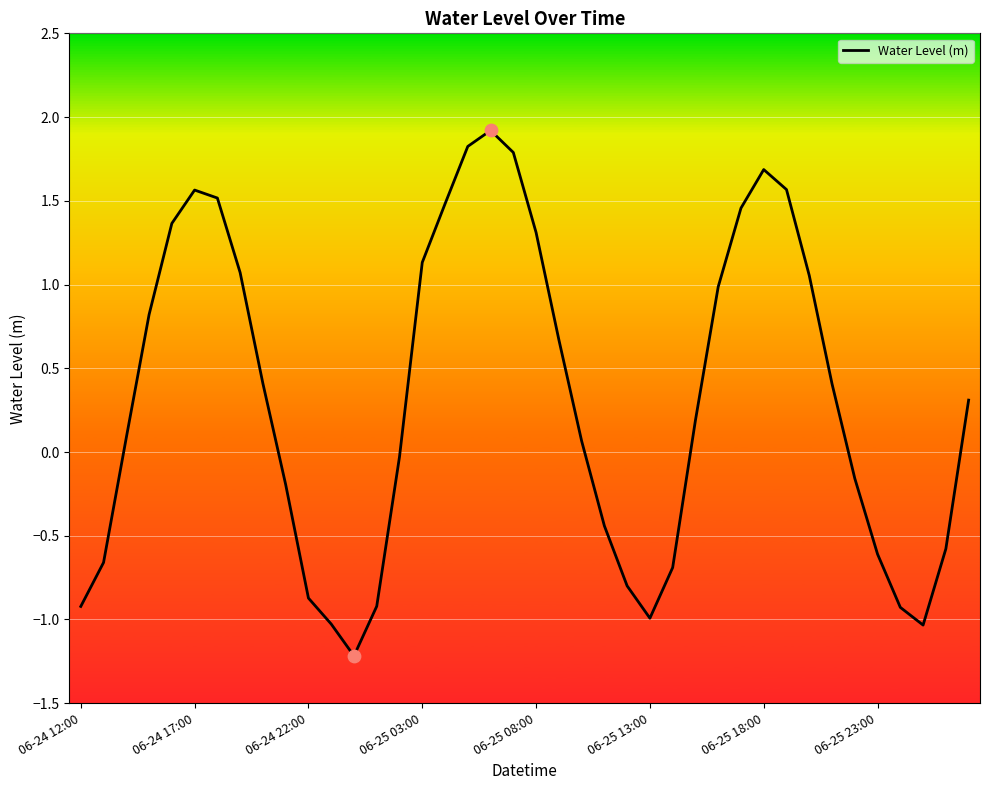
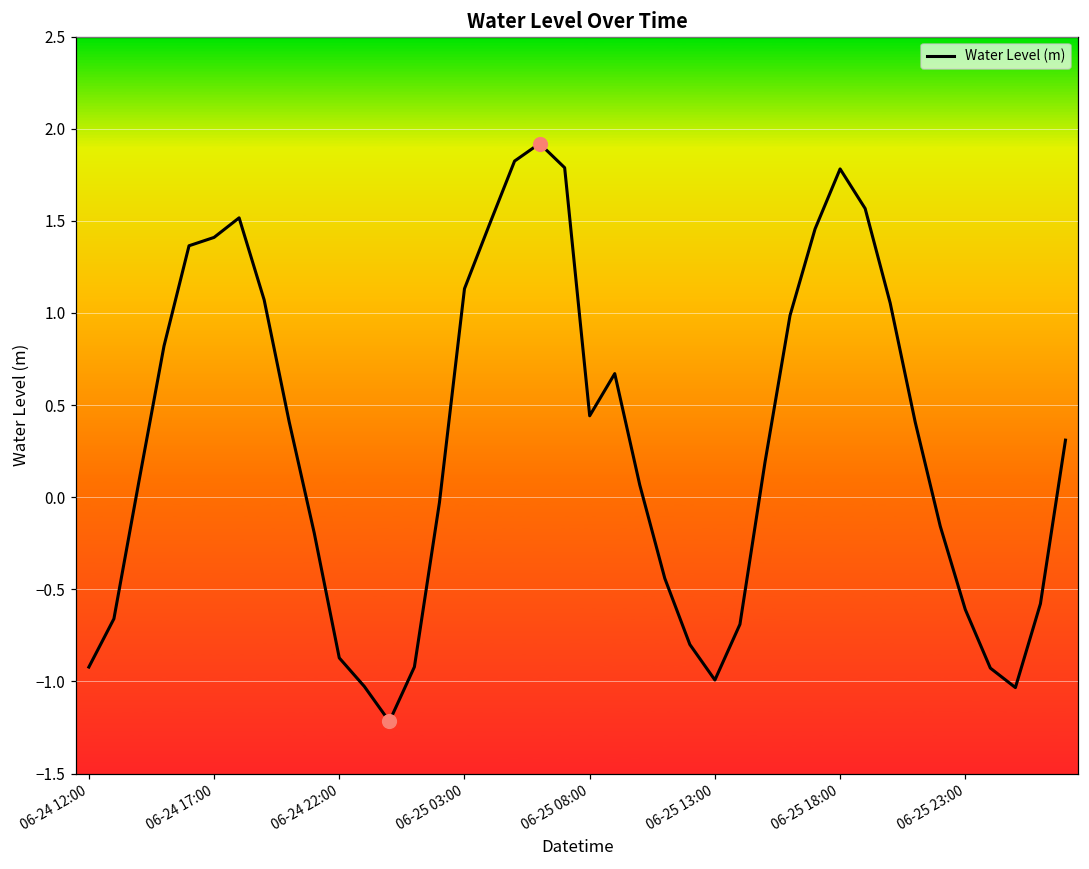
  {
    "Water Level (m)": {
      "06-24 12:00": -0.92,
-     "06-24 17:00": 1.56,
+     "06-24 17:00": 1.41,
      "06-24 22:00": -0.87,
      "06-25 03:00": 1.13,
-     "06-25 08:00": 1.31,
+     "06-25 08:00": 0.44,
      "06-25 13:00": -0.99,
-     "06-25 18:00": 1.69,
+     "06-25 18:00": 1.78,
      "06-25 23:00": -0.61
    }
  }
